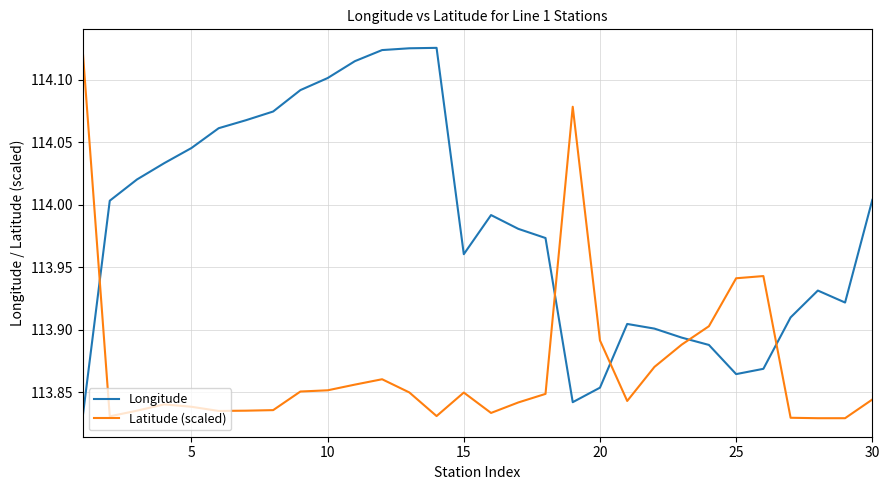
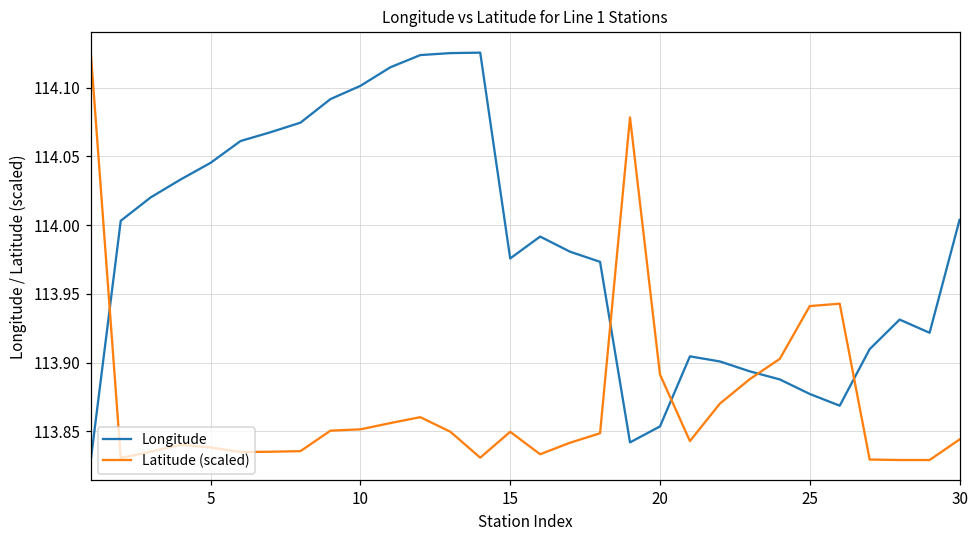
  {
    "Longitude": {
      "5": 114.045,
      "10": 114.101,
-     "15": 113.960,
+     "15": 113.976,
      "20": 113.854,
-     "25": 113.864,
+     "25": 113.877,
      "30": 114.004
    },
    "Latitude (scaled)": {
      "10": 113.852,
      "15": 113.850,
      "20": 113.891,
      "25": 113.941,
      "30": 113.844
    }
  }
